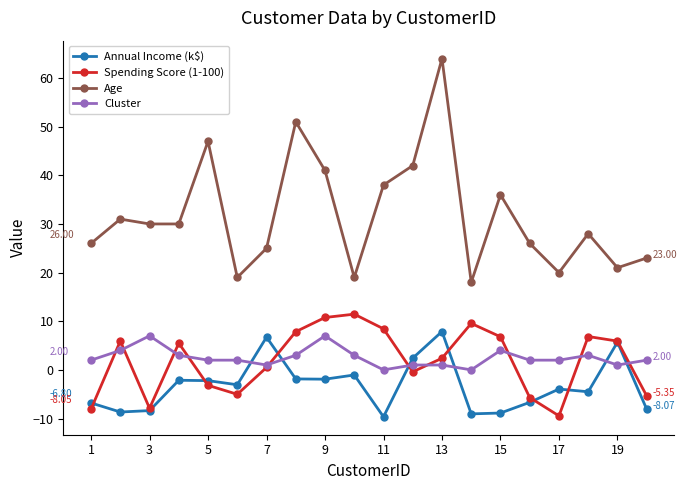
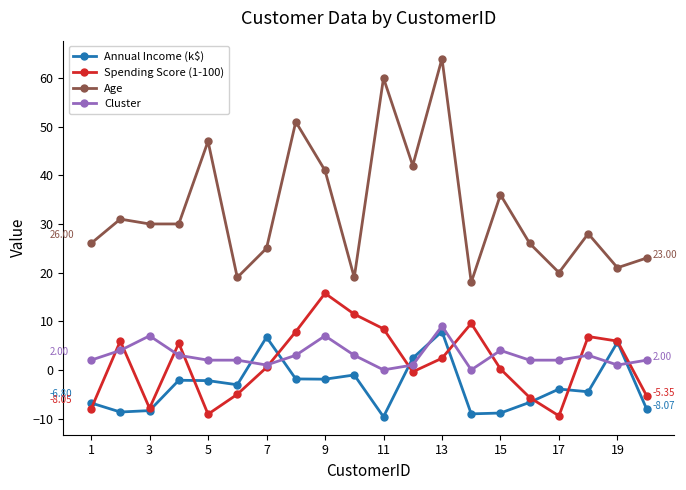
  {
    "Annual Income (k$)": {
      "5": -2,
      "7": 7,
      "9": -2,
      "11": -10,
      "13": 8,
      "15": -9,
      "17": -4
    },
    "Spending Score (1-100)": {
-     "5": -3,
-     "9": 11,
+     "5": -9,
+     "9": 16,
      "11": 8,
      "13": 2,
-     "15": 7,
+     "15": 0,
      "17": -9
    },
    "Age": {
      "3": 30,
      "5": 47,
      "7": 25,
      "9": 41,
-     "11": 38,
+     "11": 60,
      "13": 64,
      "15": 36,
      "17": 20,
      "19": 21
    },
    "Cluster": {
      "3": 7,
      "5": 2,
      "9": 7,
      "11": 0,
-     "13": 1,
+     "13": 9,
      "15": 4,
      "17": 2,
      "19": 1
    }
  }
